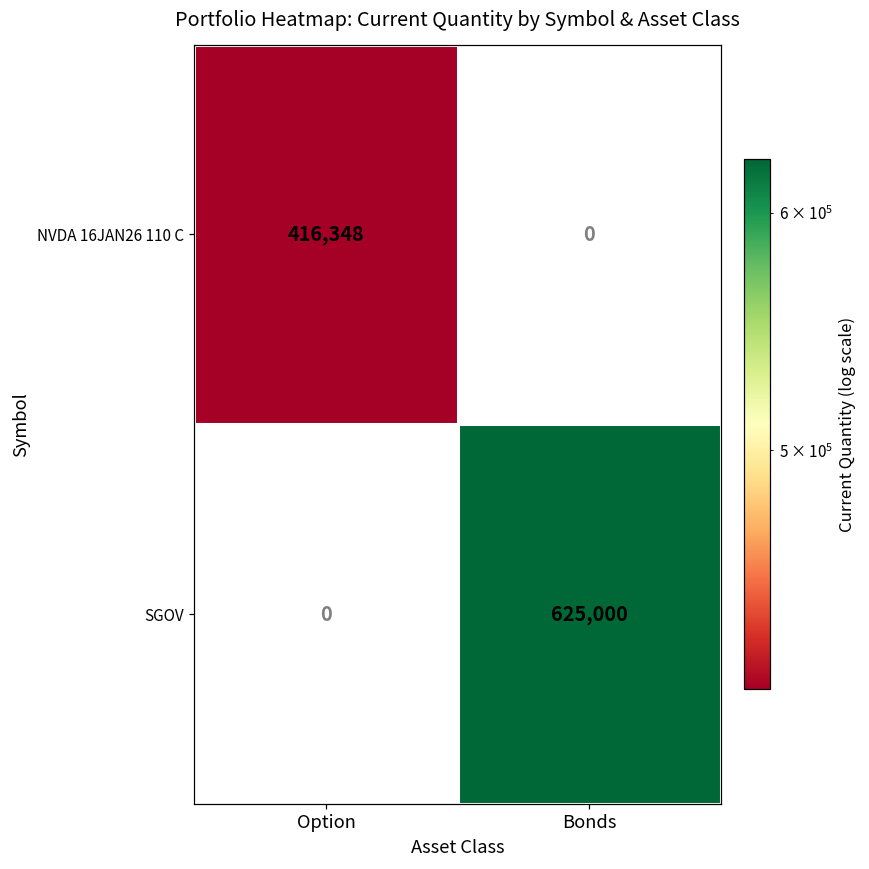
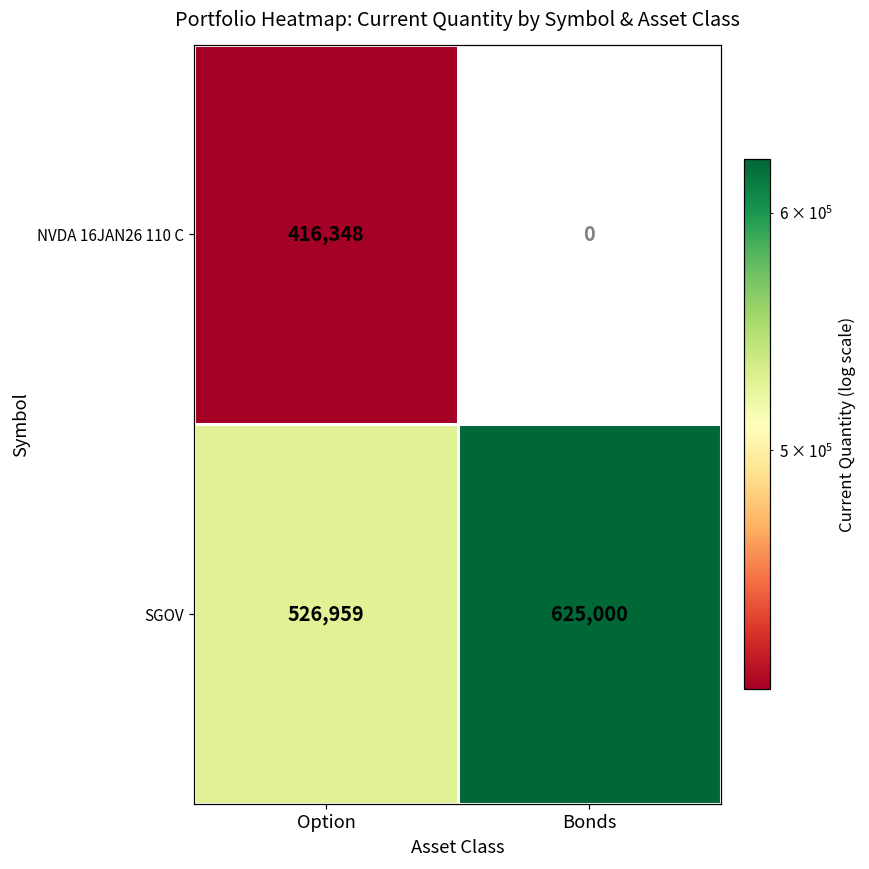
  {
    "NVDA 16JAN26 110 C": {
      "Option": "416,348",
      "Bonds": "0"
    },
    "SGOV": {
-     "Option": "0",
+     "Option": "526,959",
      "Bonds": "625,000"
    }
  }
